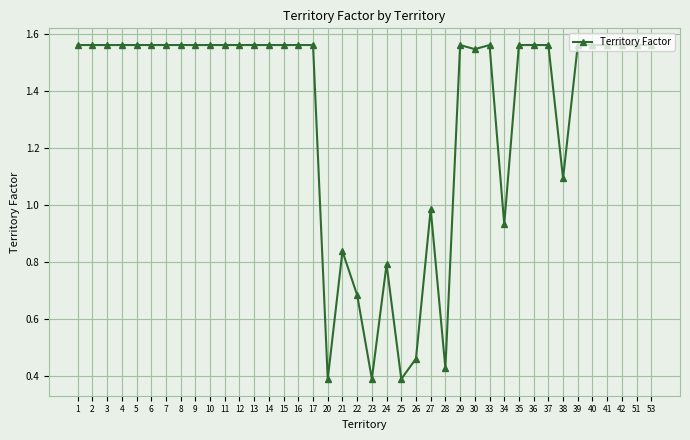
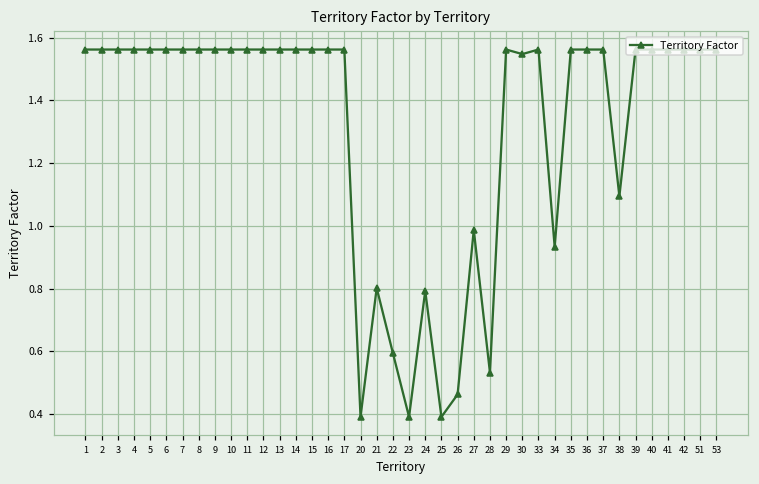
  {
    "1": 1.56,
    "2": 1.56,
    "3": 1.56,
    "4": 1.56,
    "5": 1.56,
    "6": 1.56,
    "7": 1.56,
    "8": 1.56,
    "9": 1.56,
    "10": 1.56,
    "11": 1.56,
    "12": 1.56,
    "13": 1.56,
    "14": 1.56,
    "15": 1.56,
    "16": 1.56,
    "17": 1.56,
    "20": 0.39,
-   "21": 0.84,
-   "22": 0.69,
+   "21": 0.80,
+   "22": 0.59,
    "23": 0.39,
    "24": 0.79,
    "25": 0.39,
    "26": 0.46,
    "27": 0.99,
-   "28": 0.43,
+   "28": 0.53,
    "29": 1.56,
    "30": 1.55,
    "33": 1.56,
    "34": 0.93,
    "35": 1.56,
    "36": 1.56,
    "37": 1.56,
    "38": 1.09
  }
